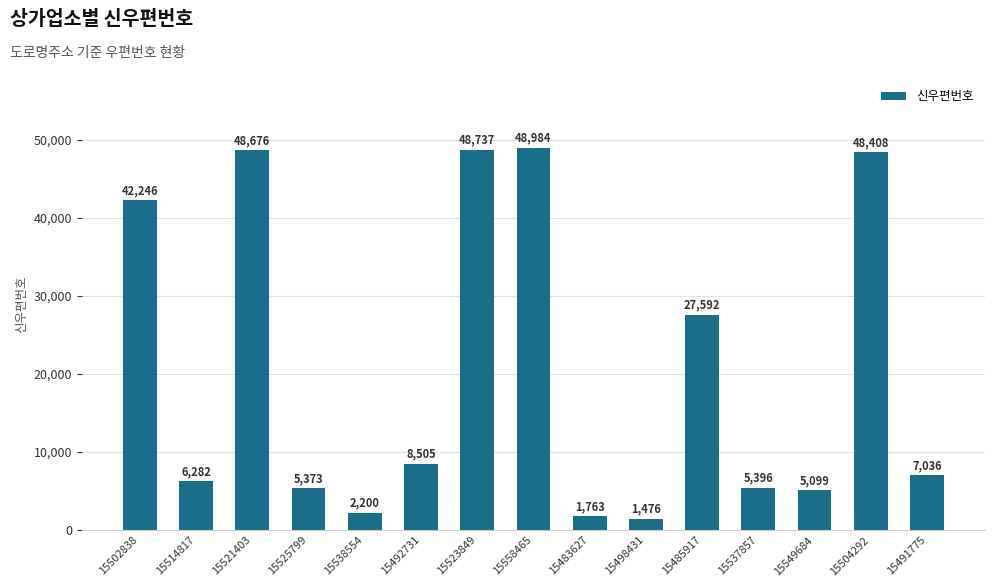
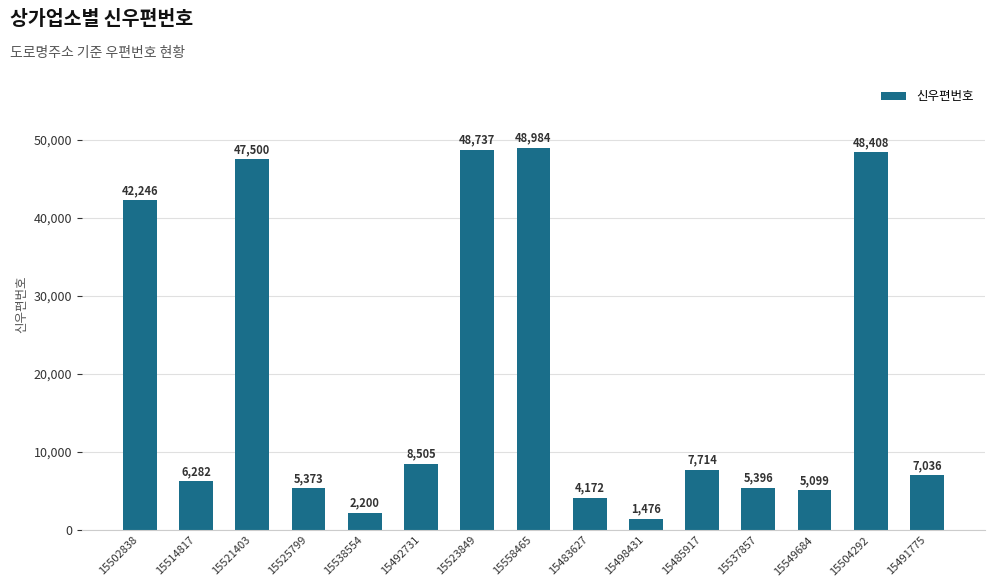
  {
    "15502838": "42,246",
    "15514817": "6,282",
-   "15521403": "48,676",
+   "15521403": "47,500",
    "15525799": "5,373",
    "15538554": "2,200",
    "15492731": "8,505",
    "15523849": "48,737",
    "15558465": "48,984",
-   "15483627": "1,763",
+   "15483627": "4,172",
    "15498431": "1,476",
-   "15485917": "27,592",
+   "15485917": "7,714",
    "15537857": "5,396",
    "15549684": "5,099",
    "15504292": "48,408",
    "15491775": "7,036"
  }
